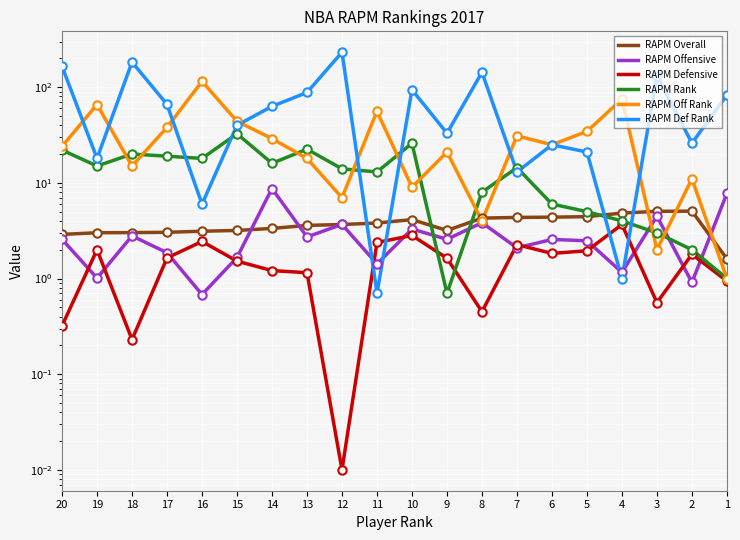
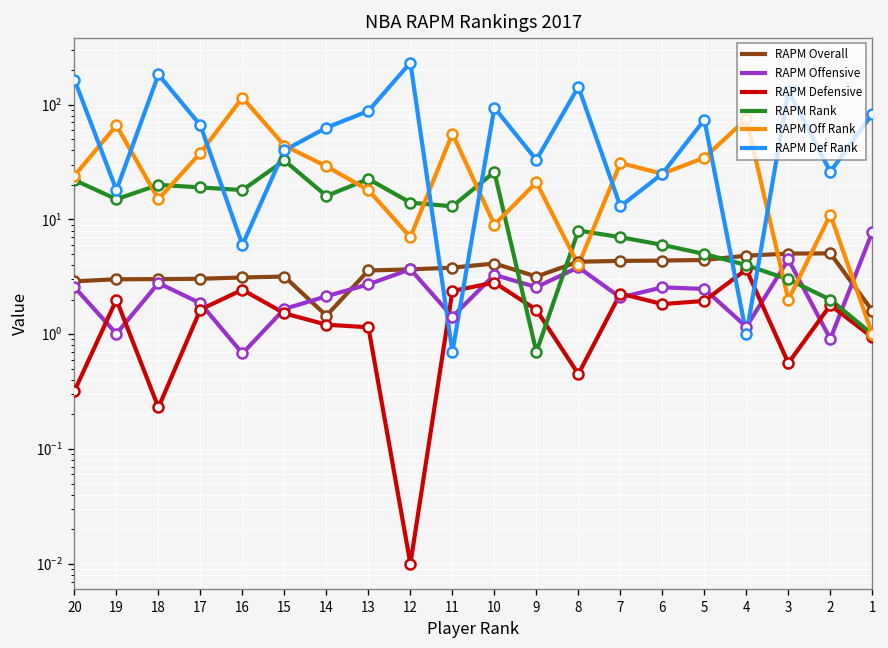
  {
    "RAPM Overall": {
      "20": 2.9,
      "19": 3.0,
      "18": 3.0,
      "17": 3.0,
      "16": 3.1,
      "15": 3.2,
-     "14": 3.3,
+     "14": 1.5,
      "13": 3.6,
      "11": 3.8,
      "10": 4.1,
      "9": 3.2,
      "8": 4,
      "7": 4,
      "6": 4,
      "5": 4,
      "4": 5,
      "3": 5,
      "2": 5,
      "1": 1.6
    },
    "RAPM Offensive": {
      "20": 2.6,
      "19": 1.0,
      "18": 2.8,
      "17": 1.9,
      "16": 0.7,
      "15": 1.7,
-     "14": 9,
+     "14": 2.1,
      "13": 2.7,
      "11": 1.4,
      "10": 3.3,
      "9": 2.6,
      "7": 2.1,
      "6": 2.6,
      "5": 2.5,
      "4": 1.2,
      "3": 4,
      "2": 0.9,
      "1": 8
    },
    "RAPM Defensive": {
      "20": 0.32,
      "19": 2.0,
      "18": 0.23,
      "17": 1.6,
      "16": 2.4,
      "15": 1.5,
      "14": 1.2,
      "13": 1.2,
      "12": 0.010,
      "11": 2.4,
      "10": 2.8,
      "9": 1.6,
      "8": 0.5,
      "7": 2.3,
      "6": 1.8,
      "5": 2.0,
      "4": 3.7,
      "3": 0.6,
      "2": 1.8,
      "1": 0.9
    },
    "RAPM Rank": {
      "20": 22,
      "19": 15,
      "18": 20,
      "17": 19,
      "16": 18,
      "15": 33,
      "14": 16,
      "13": 23,
      "12": 14,
      "11": 13,
      "10": 26,
      "9": 0.7,
      "8": 8,
-     "7": 14,
+     "7": 7,
      "6": 6,
      "5": 5,
      "4": 4,
      "3": 3,
      "2": 2
    },
    "RAPM Off Rank": {
      "20": 24,
      "19": 70,
      "18": 15,
      "17": 38,
      "16": 120,
      "15": 40,
      "14": 29,
      "13": 18,
      "12": 7,
      "11": 60,
      "10": 9,
      "9": 21,
      "7": 31,
      "5": 35,
      "3": 2.0,
      "2": 11
    },
    "RAPM Def Rank": {
      "20": 170,
      "19": 18,
      "18": 180,
      "17": 70,
      "16": 6,
      "15": 40,
      "14": 60,
      "13": 90,
      "12": 230,
      "11": 0.7,
      "10": 90,
      "9": 33,
      "8": 140,
      "7": 13,
-     "5": 21,
+     "5": 70,
      "4": 1,
      "2": 26,
      "1": 80
    }
  }
